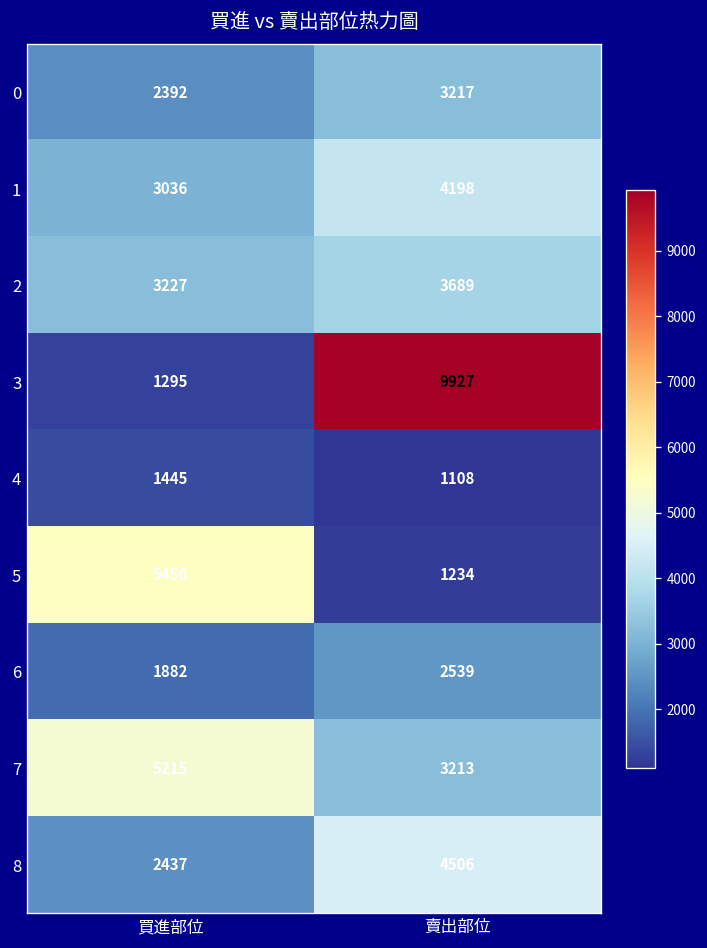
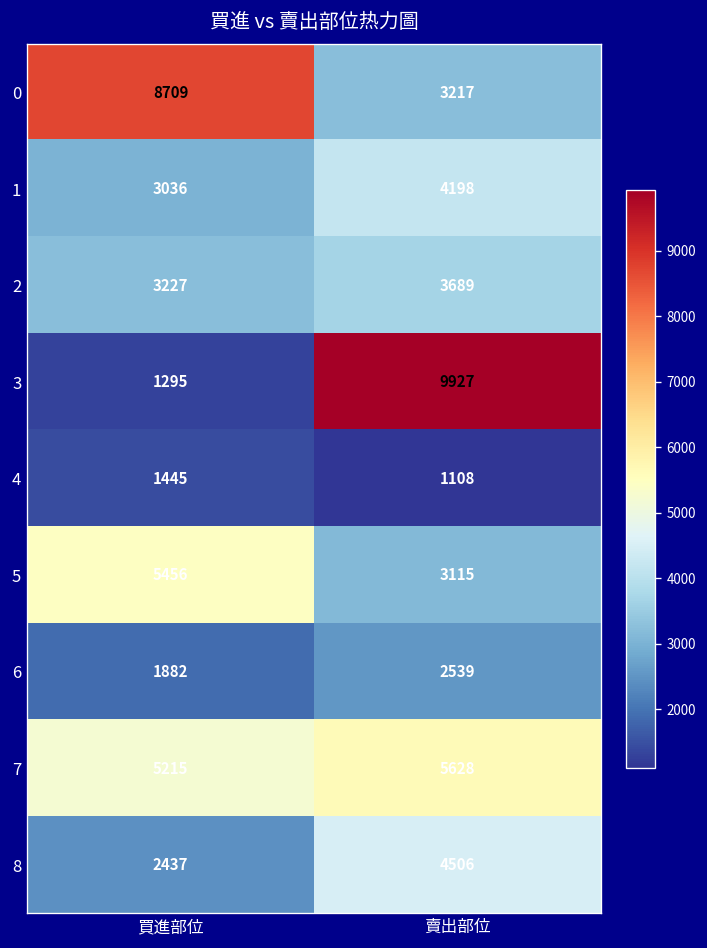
  {
    "0": {
-     "買進部位": 2392,
+     "買進部位": 8709,
      "賣出部位": 3217
    },
    "1": {
      "買進部位": 3036,
      "賣出部位": 4198
    },
    "2": {
      "買進部位": 3227,
      "賣出部位": 3689
    },
    "3": {
      "買進部位": 1295,
      "賣出部位": 9927
    },
    "4": {
      "買進部位": 1445,
      "賣出部位": 1108
    },
    "5": {
      "買進部位": 5456,
-     "賣出部位": 1234
+     "賣出部位": 3115
    },
    "6": {
      "買進部位": 1882,
      "賣出部位": 2539
    },
    "7": {
-     "賣出部位": 3213
+     "賣出部位": 5628
    },
    "8": {
      "買進部位": 2437
    }
  }
